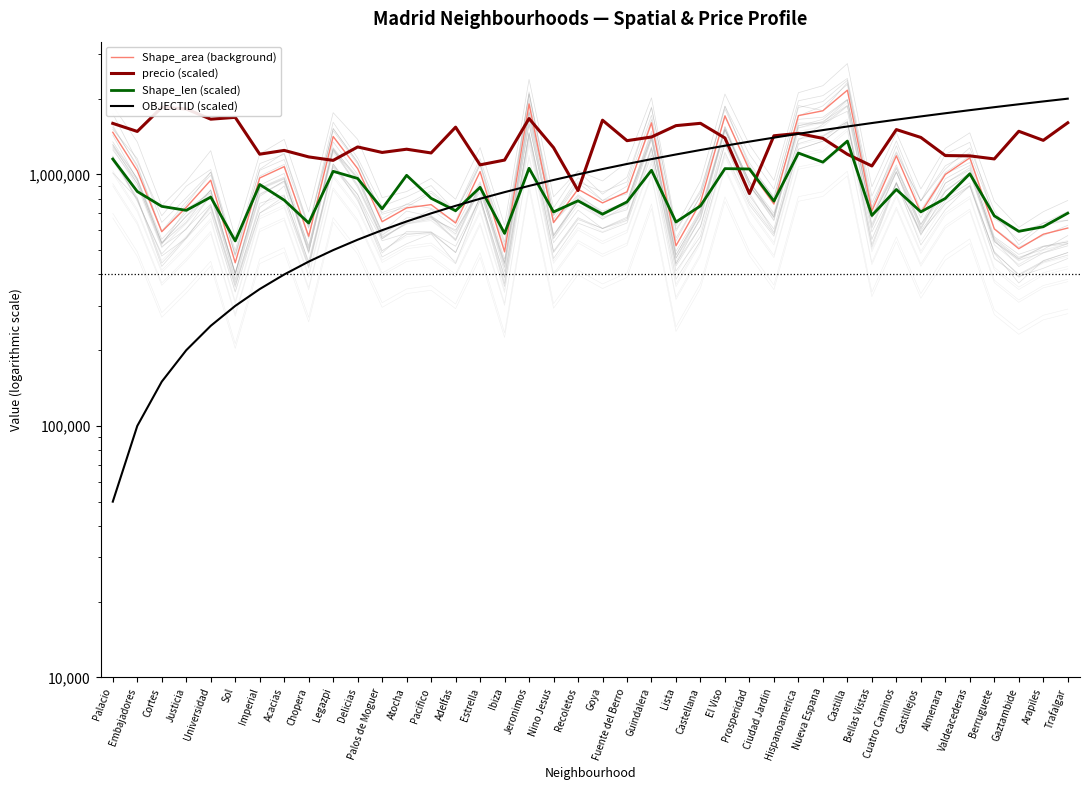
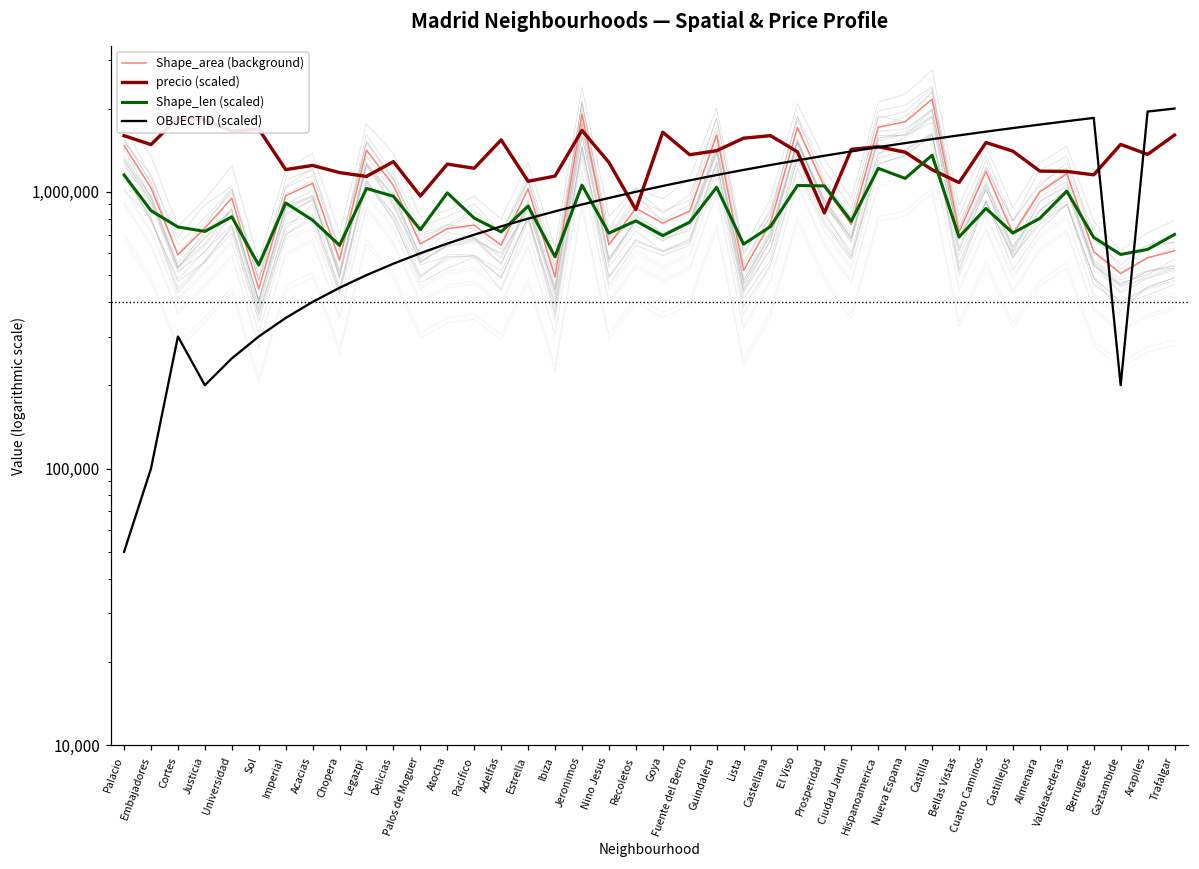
  {
    "Shape_area (background)": {
      "Palacio": "1,500,000",
      "Embajadores": "1,030,000",
      "Universidad": "950,000",
      "Sol": "450,000",
      "Legazpi": "1,400,000",
      "Delicias": "1,050,000",
      "Palos de Moguer": "650,000",
      "Pacifico": "760,000",
      "Estrella": "1,030,000",
      "Jeronimos": "1,900,000",
      "Guindalera": "1,600,000",
      "Lista": "520,000",
      "Castellana": "770,000",
      "Ciudad Jardin": "760,000",
      "Castilla": "2,200,000",
      "Trafalgar": "610,000"
    },
    "precio (scaled)": {
      "Embajadores": "1,500,000",
      "Universidad": "1,700,000",
      "Sol": "1,700,000",
      "Chopera": "1,200,000",
      "Legazpi": "1,100,000",
      "Delicias": "1,300,000",
-     "Palos de Moguer": "1,200,000",
+     "Palos de Moguer": "970,000",
      "Atocha": "1,300,000",
      "Pacifico": "1,200,000",
      "Adelfas": "1,500,000",
      "Ibiza": "1,100,000",
      "Nino Jesus": "1,300,000",
      "Goya": "1,600,000",
      "Fuente del Berro": "1,400,000",
      "Lista": "1,600,000",
      "Castellana": "1,600,000",
      "Castilla": "1,200,000",
      "Bellas Vistas": "1,080,000",
      "Cuatro Caminos": "1,500,000",
      "Castillejos": "1,400,000",
      "Berruguete": "1,200,000",
      "Gaztambide": "1,500,000",
      "Arapiles": "1,400,000",
      "Trafalgar": "1,600,000"
    },
    "Shape_len (scaled)": {
      "Embajadores": "860,000",
      "Sol": "540,000",
      "Legazpi": "1,030,000",
      "Palos de Moguer": "730,000",
      "Atocha": "990,000",
      "Pacifico": "800,000",
      "Jeronimos": "1,060,000",
      "Nino Jesus": "710,000",
      "Guindalera": "1,040,000",
      "Lista": "650,000",
      "Castellana": "750,000",
      "Cuatro Caminos": "870,000"
    },
    "OBJECTID (scaled)": {
      "Palacio": "50,000",
      "Embajadores": "100,000",
-     "Cortes": "150,000",
+     "Cortes": "300,000",
      "Justicia": "200,000",
      "Universidad": "250,000",
      "Imperial": "350,000",
      "Acacias": "400,000",
      "Legazpi": "500,000",
      "Delicias": "550,000",
      "Adelfas": "750,000",
      "Ibiza": "850,000",
      "Nino Jesus": "950,000",
      "Recoletos": "1,000,000",
      "Goya": "1,050,000",
      "Lista": "1,200,000",
      "Castellana": "1,300,000",
      "Prosperidad": "1,400,000",
      "Nueva Espana": "1,500,000",
      "Bellas Vistas": "1,600,000",
      "Cuatro Caminos": "1,700,000",
      "Castillejos": "1,700,000",
      "Almenara": "1,800,000",
      "Valdeacederas": "1,800,000",
      "Berruguete": "1,900,000",
-     "Gaztambide": "1,900,000",
+     "Gaztambide": "200,000",
      "Arapiles": "2,000,000",
      "Trafalgar": "2,000,000"
    }
  }
